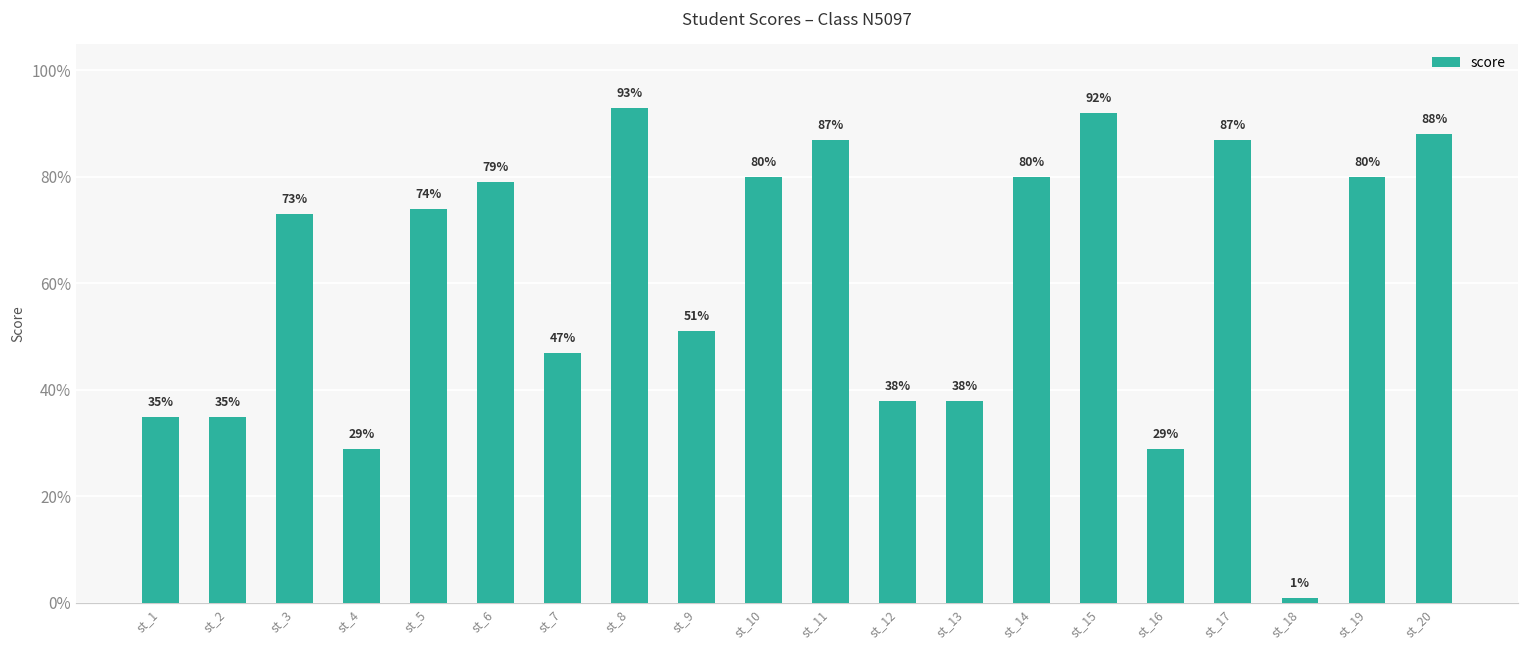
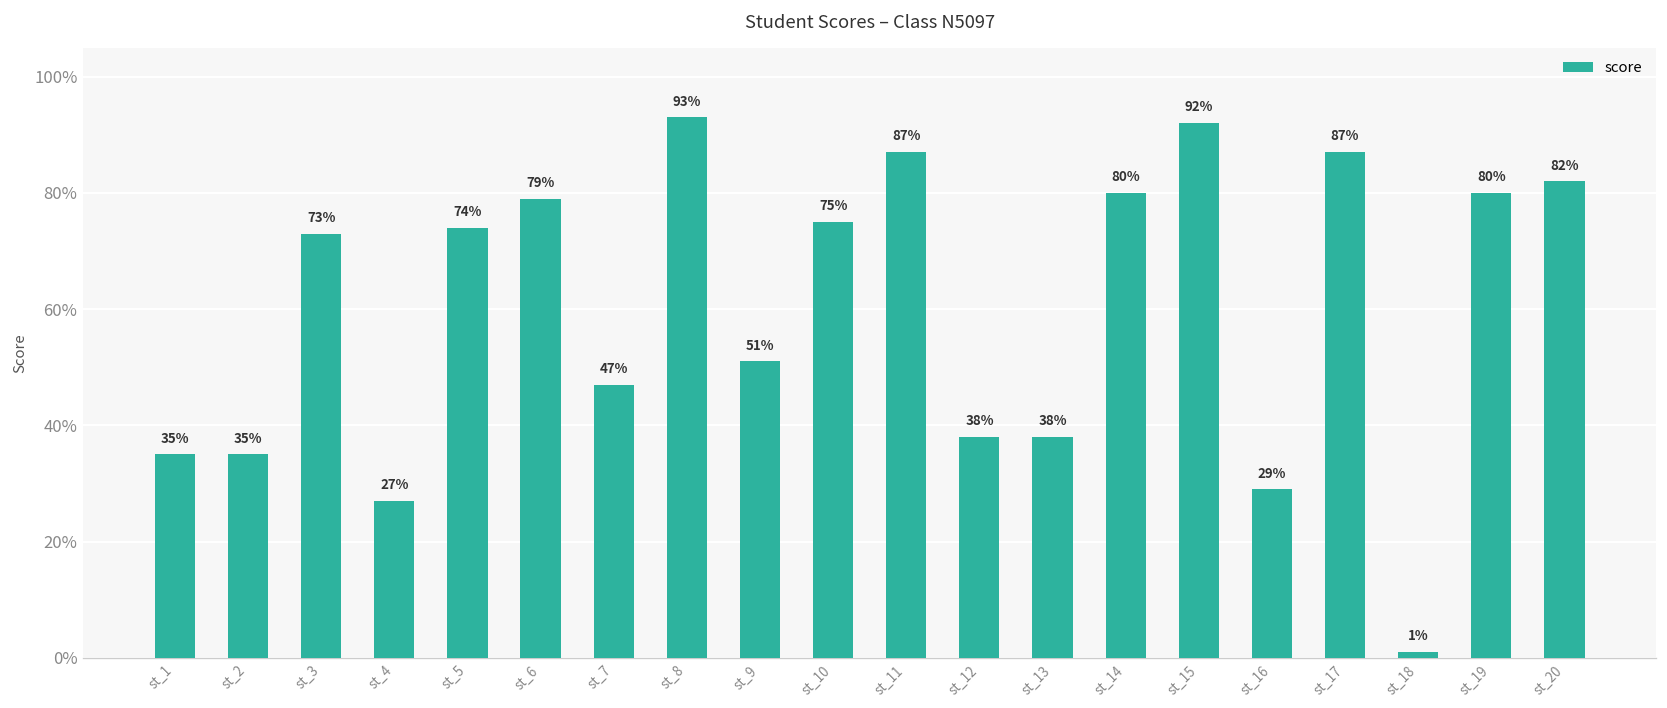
  {
    "st_1": "35%",
    "st_2": "35%",
    "st_3": "73%",
-   "st_4": "29%",
+   "st_4": "27%",
    "st_5": "74%",
    "st_6": "79%",
    "st_7": "47%",
    "st_8": "93%",
    "st_9": "51%",
-   "st_10": "80%",
+   "st_10": "75%",
    "st_11": "87%",
    "st_12": "38%",
    "st_13": "38%",
    "st_14": "80%",
    "st_15": "92%",
    "st_16": "29%",
    "st_17": "87%",
    "st_18": "1%",
    "st_19": "80%",
-   "st_20": "88%"
+   "st_20": "82%"
  }
